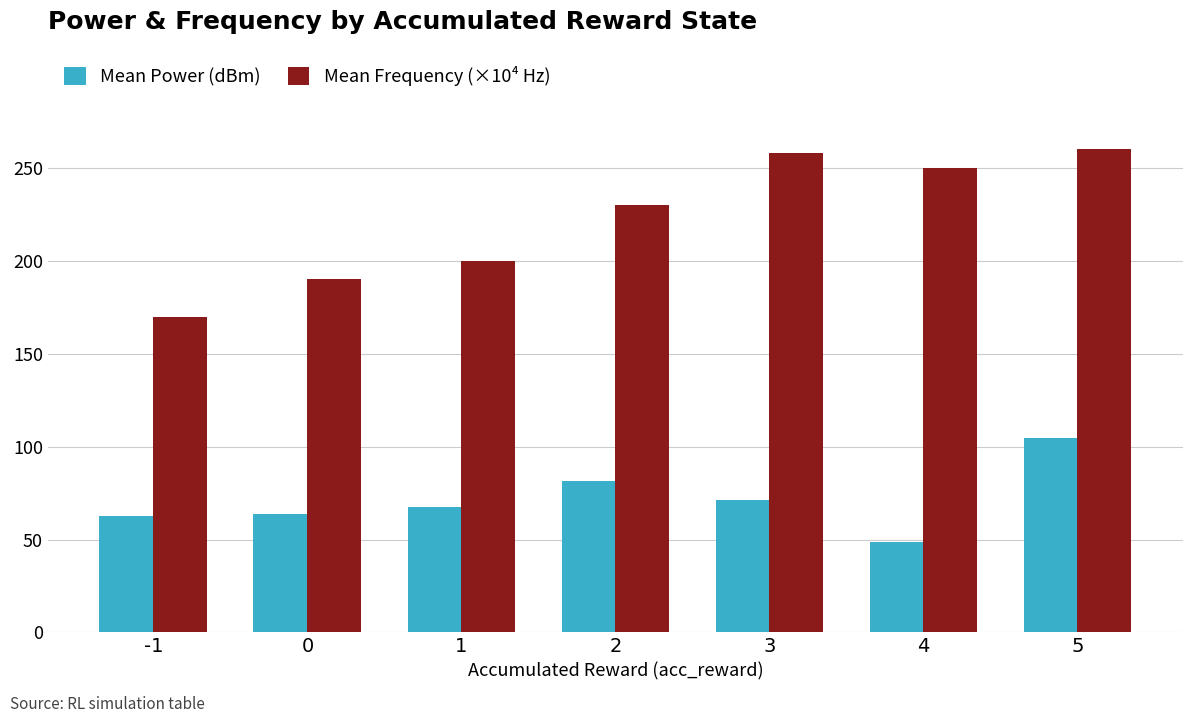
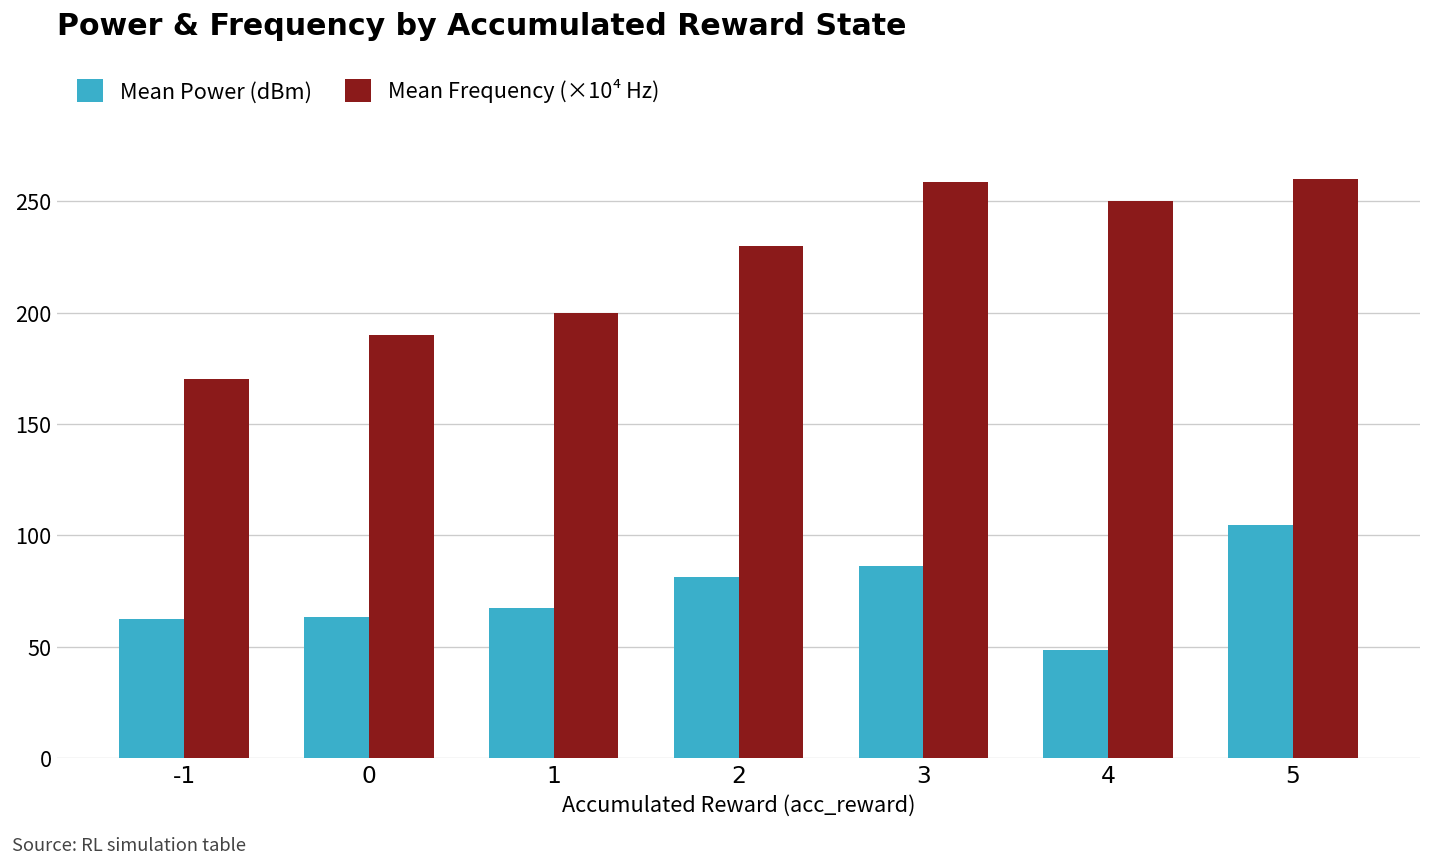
  {
    "Mean Power (dBm)": {
      "-1": 62,
      "0": 64,
      "1": 68,
      "2": 81,
-     "3": 71,
+     "3": 86,
      "4": 49,
      "5": 105
    },
    "Mean Frequency (×10⁴ Hz)": {
      "-1": 170,
      "0": 190,
      "1": 200,
      "2": 230,
      "3": 258,
      "4": 250,
      "5": 260
    }
  }
